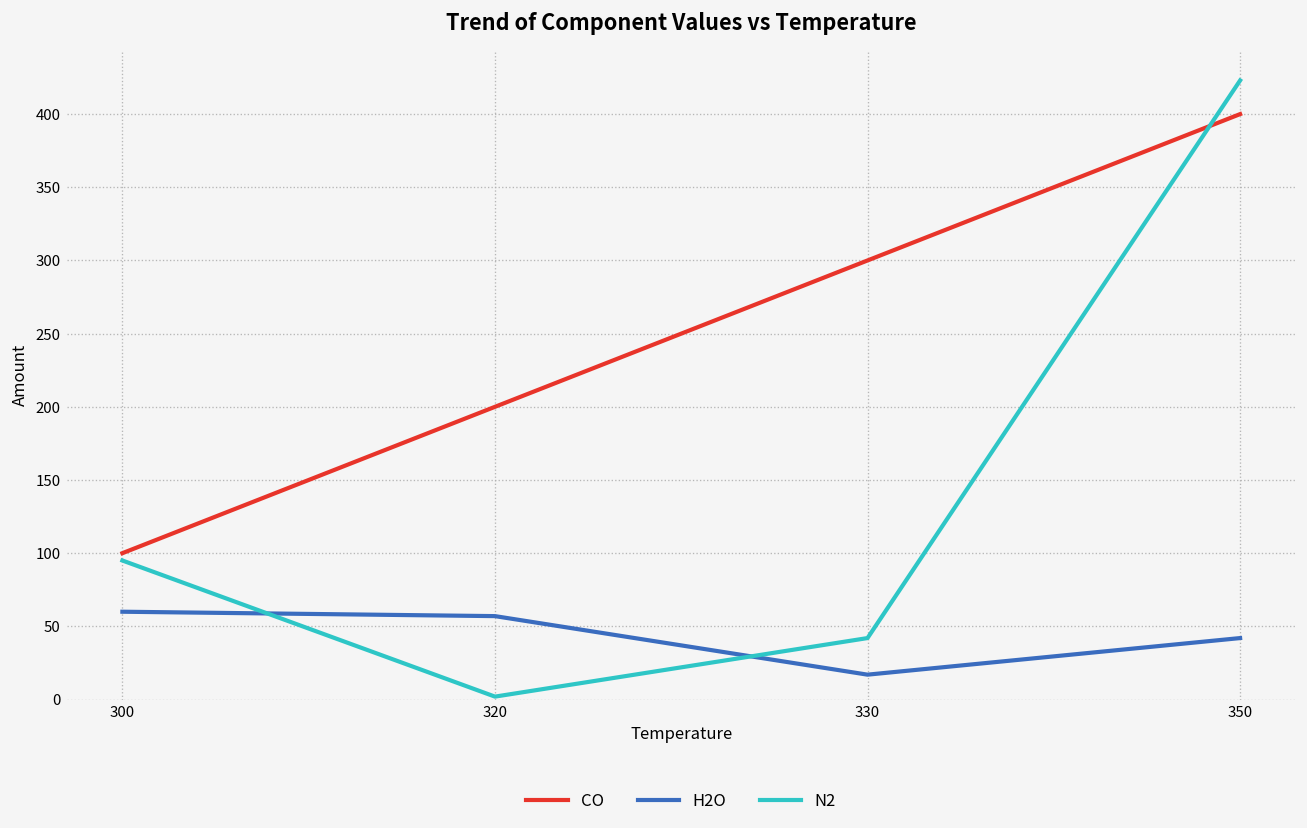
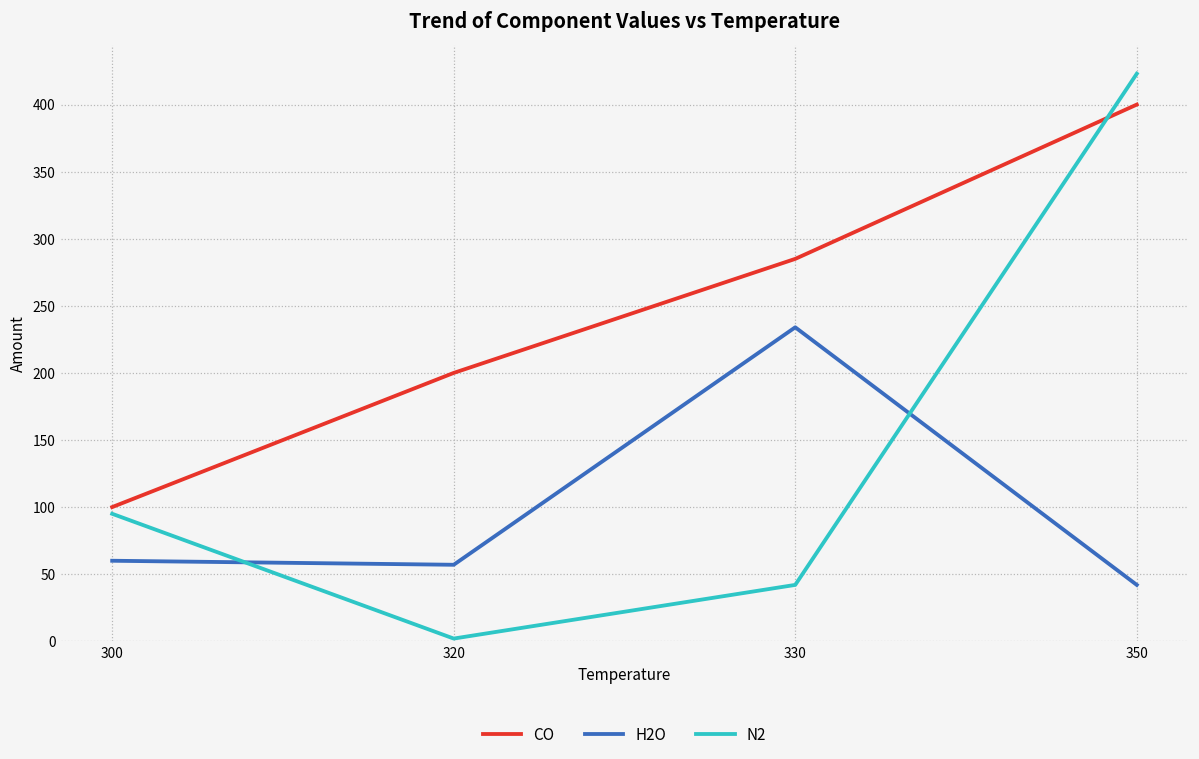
  {
    "CO": {
      "300": 100,
      "320": 200,
-     "330": 300,
+     "330": 285,
      "350": 400
    },
    "H2O": {
      "300": 60,
      "320": 57,
-     "330": 17,
+     "330": 234,
      "350": 42
    },
    "N2": {
      "300": 95,
      "320": 2,
      "330": 42,
      "350": 423
    }
  }
